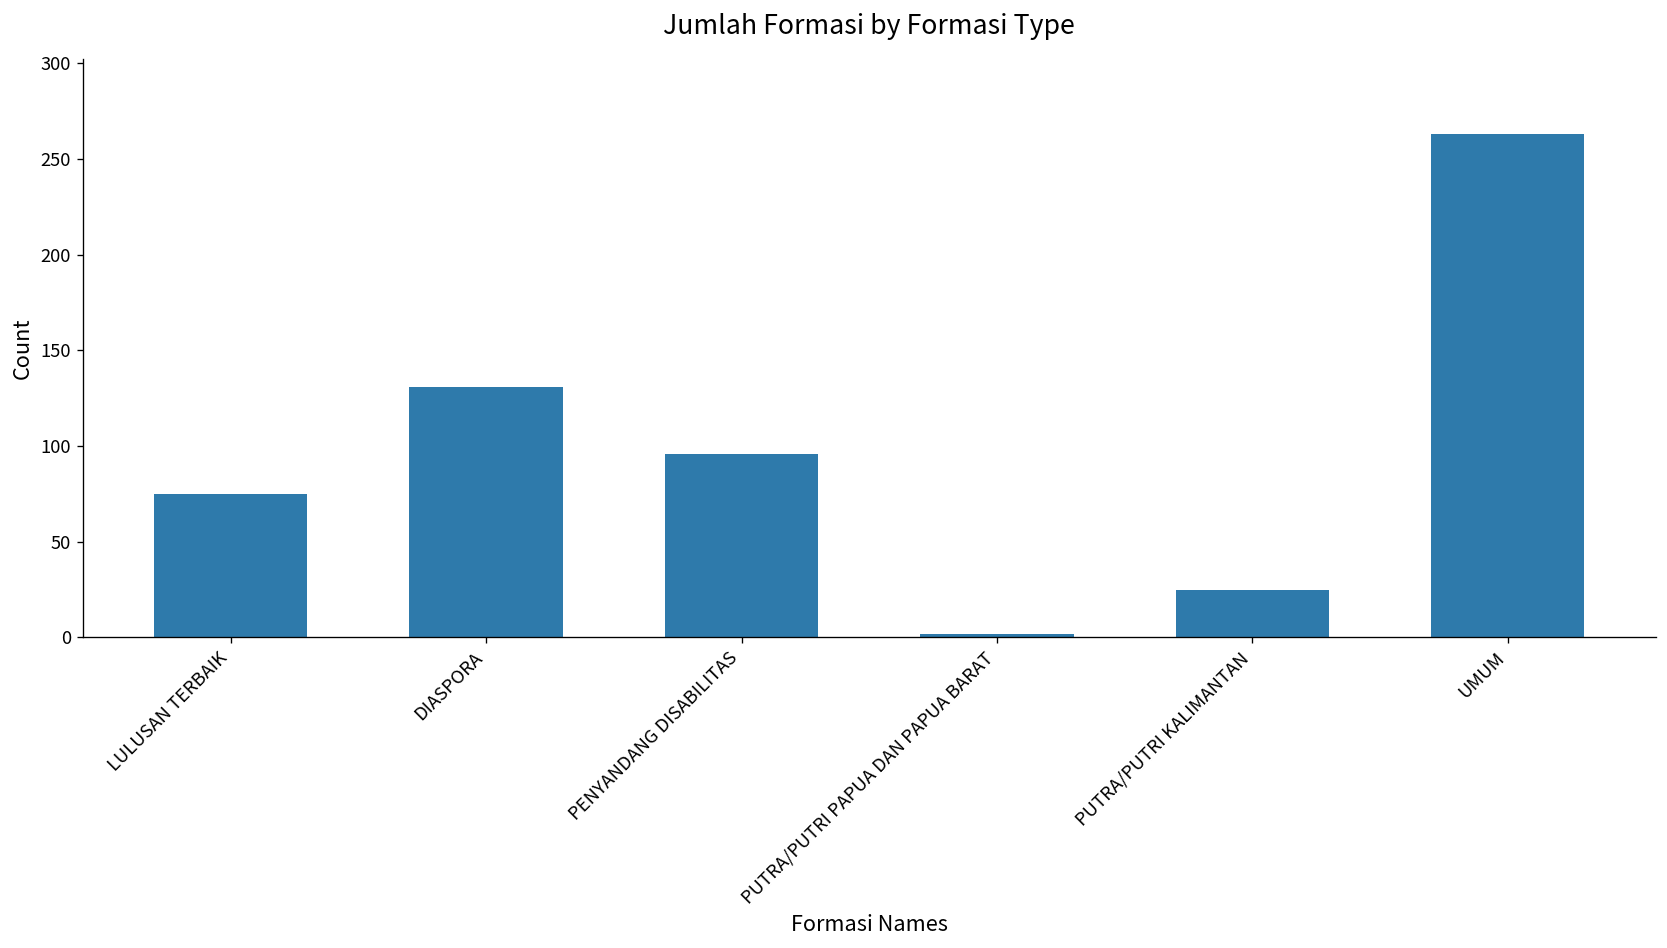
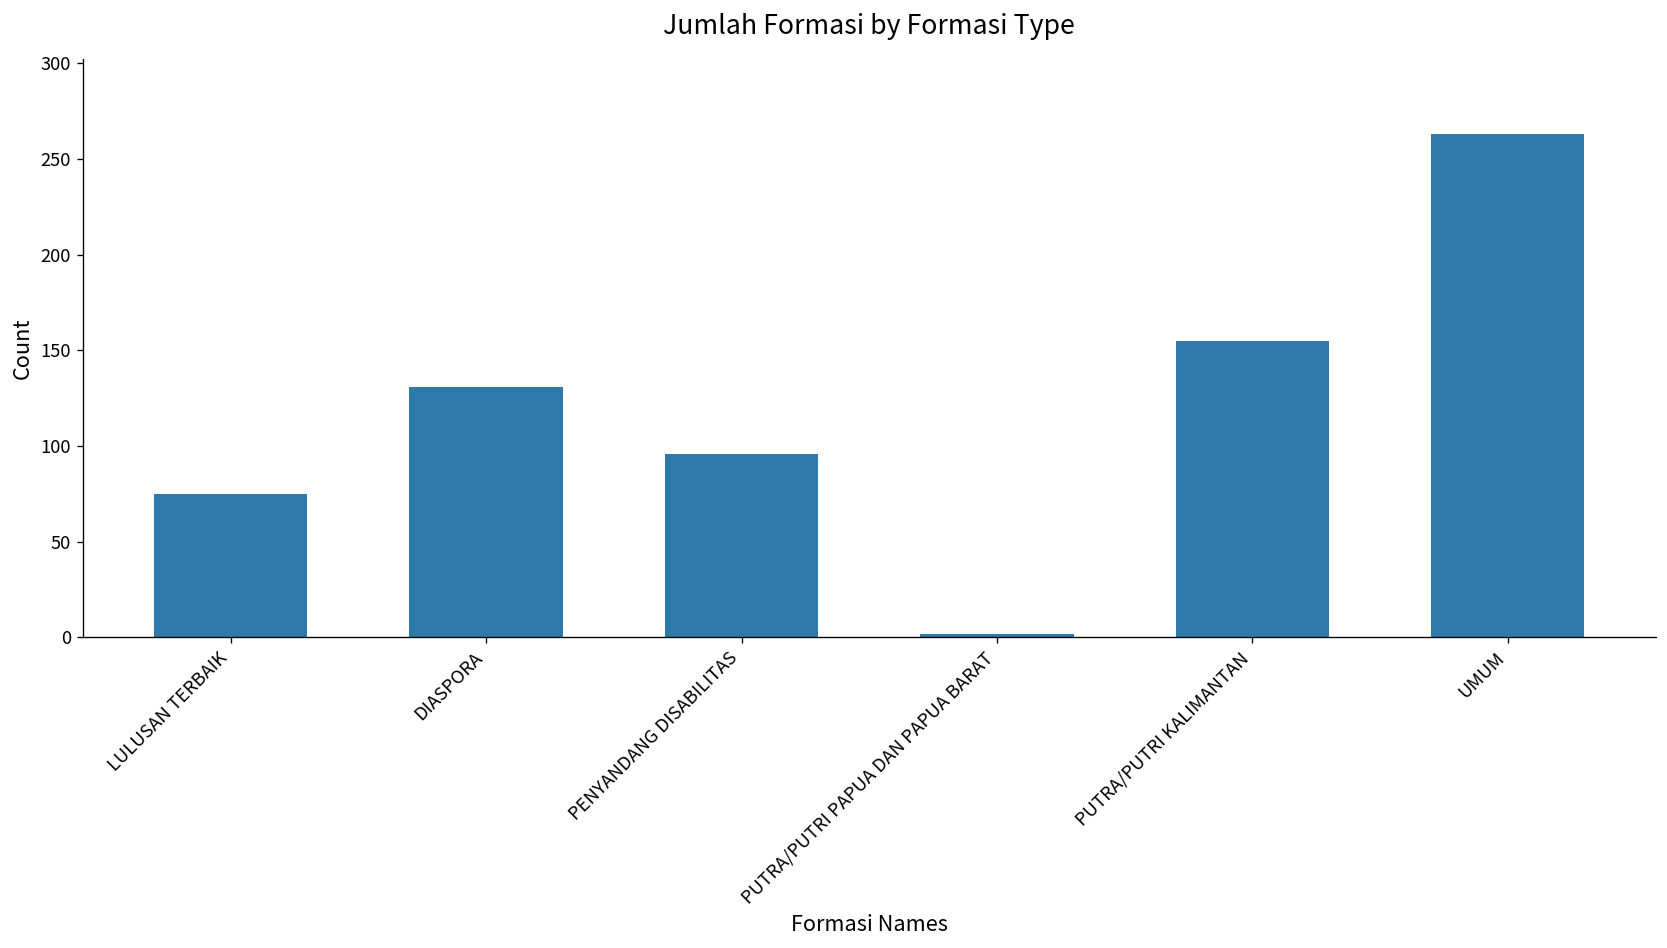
  {
    "LULUSAN TERBAIK": 75,
    "DIASPORA": 131,
    "PENYANDANG DISABILITAS": 96,
    "PUTRA/PUTRI PAPUA DAN PAPUA BARAT": 2,
-   "PUTRA/PUTRI KALIMANTAN": 25,
+   "PUTRA/PUTRI KALIMANTAN": 155,
    "UMUM": 263
  }
